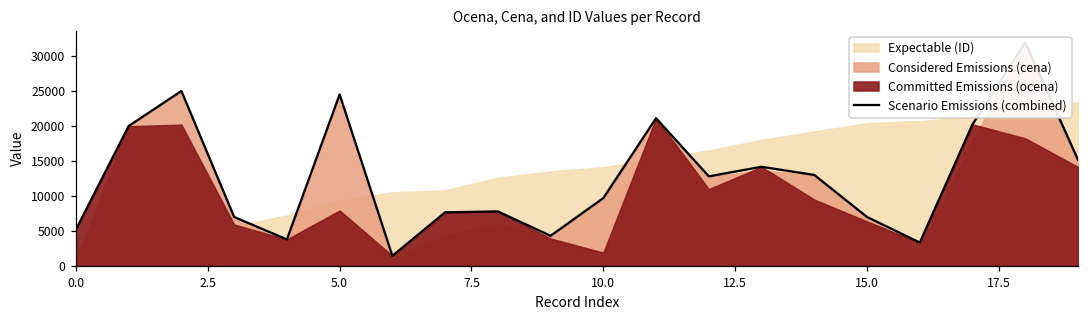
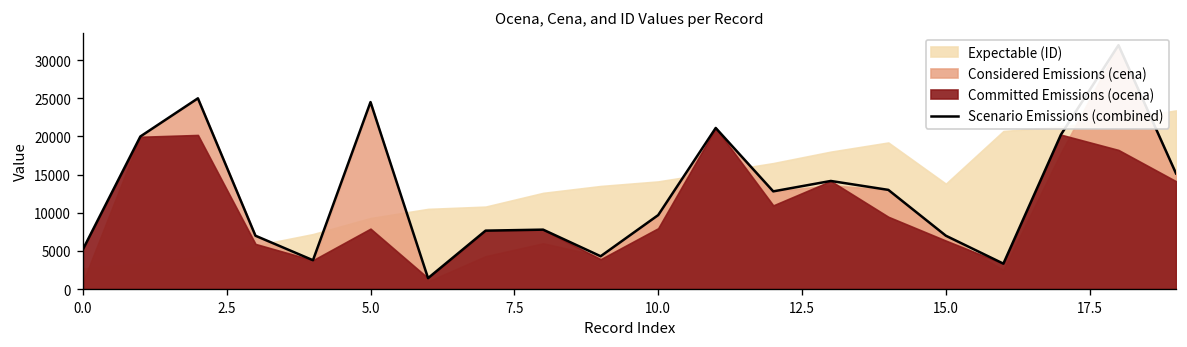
  {
    "Expectable (ID)": {
      "0.0": 3000,
      "5.0": 9000,
      "10.0": 14000,
-     "15.0": 20000
+     "15.0": 14000
    },
    "Considered Emissions (cena)": {
      "0.0": 1000
    },
    "Committed Emissions (ocena)": {
      "5.0": 8000,
-     "10.0": 2000,
+     "10.0": 8000,
      "15.0": 6000
    }
  }
